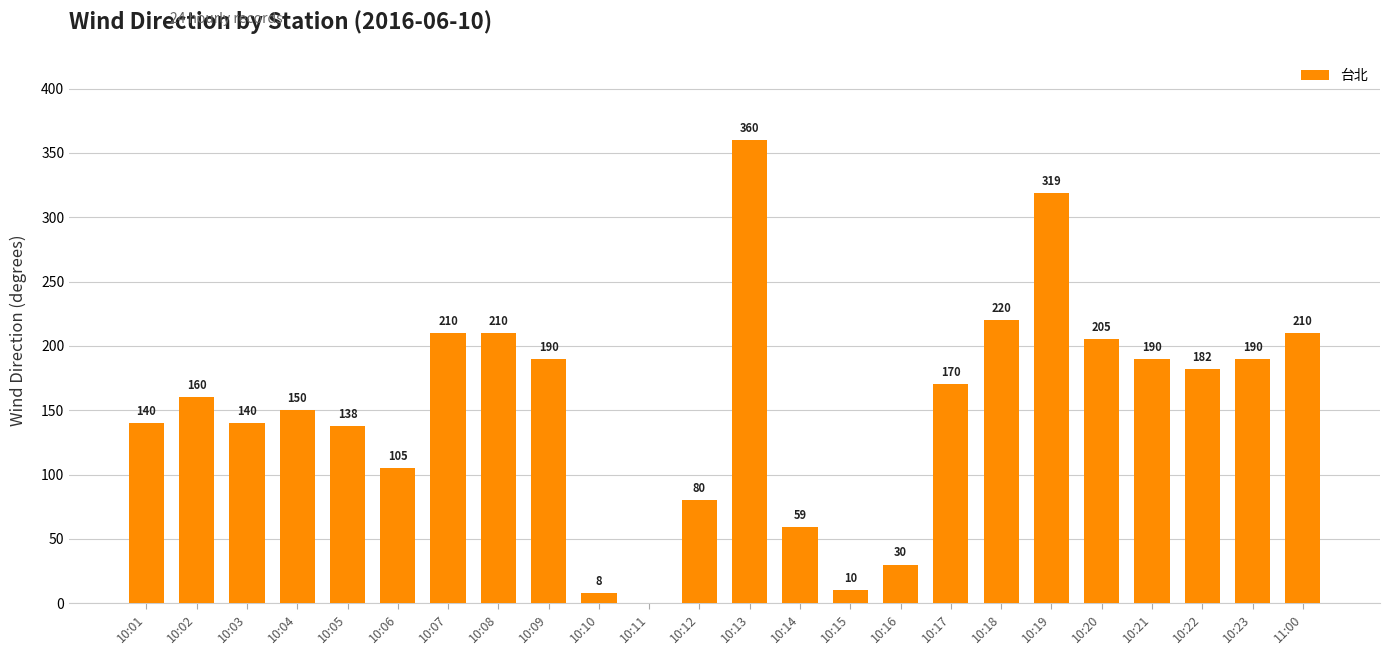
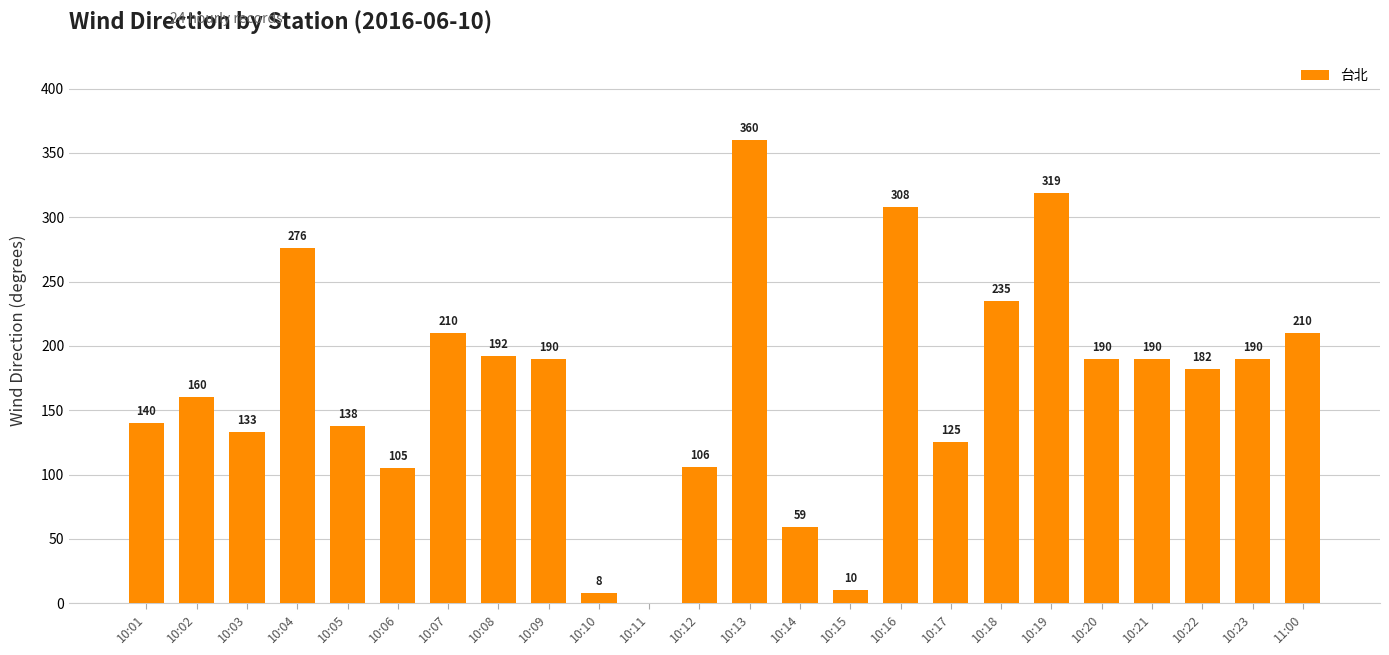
  {
    "10:01": 140,
    "10:02": 160,
-   "10:03": 140,
-   "10:04": 150,
+   "10:03": 133,
+   "10:04": 276,
    "10:05": 138,
    "10:06": 105,
    "10:07": 210,
-   "10:08": 210,
+   "10:08": 192,
    "10:09": 190,
    "10:10": 8,
-   "10:12": 80,
+   "10:12": 106,
    "10:13": 360,
    "10:14": 59,
    "10:15": 10,
-   "10:16": 30,
-   "10:17": 170,
-   "10:18": 220,
+   "10:16": 308,
+   "10:17": 125,
+   "10:18": 235,
    "10:19": 319,
-   "10:20": 205,
+   "10:20": 190,
    "10:21": 190,
    "10:22": 182,
    "10:23": 190,
    "11:00": 210
  }
